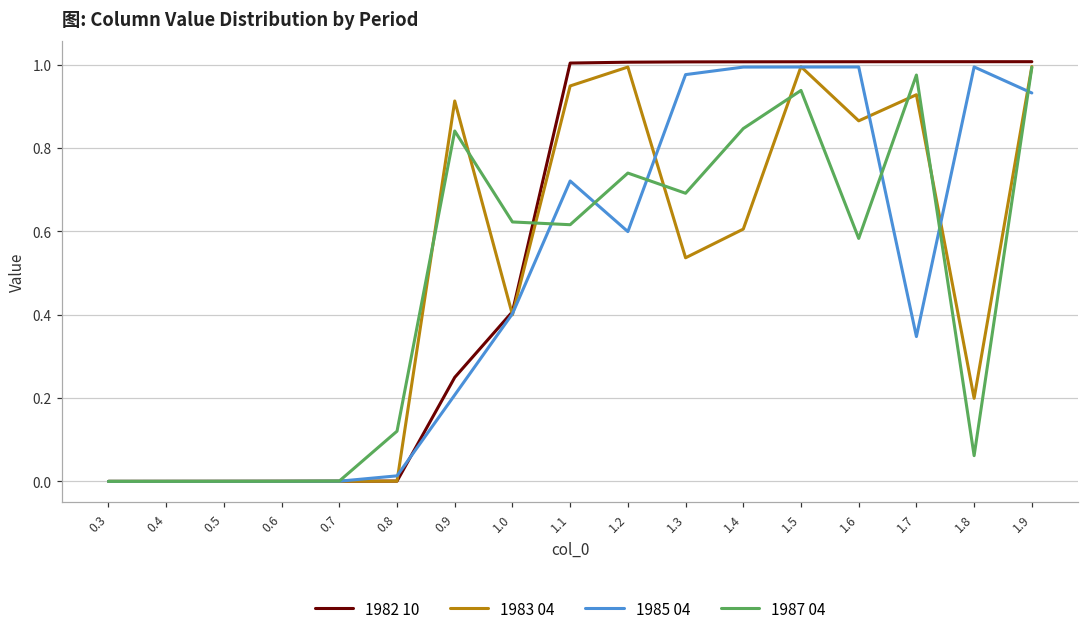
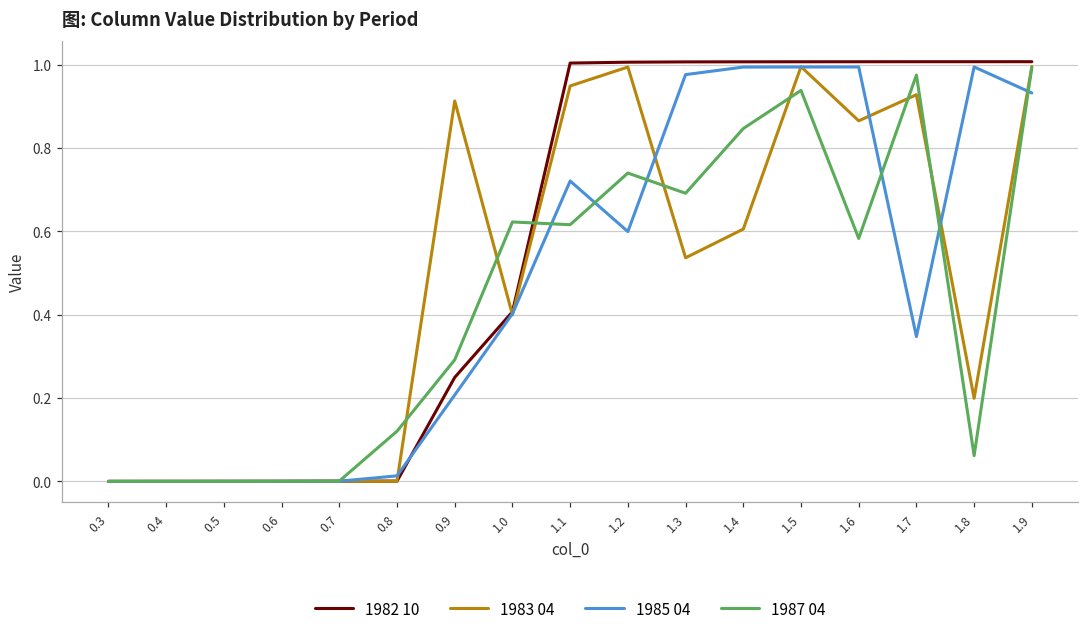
  {
    "1982 10": {
      "0.9": 0.25,
      "1.1": 1.00,
      "1.2": 1.01,
      "1.3": 1.01,
      "1.4": 1.01,
      "1.5": 1.01,
      "1.6": 1.01,
      "1.7": 1.01,
      "1.8": 1.01,
      "1.9": 1.01
    },
    "1983 04": {
      "0.9": 0.91,
      "1.1": 0.95,
      "1.2": 0.99,
      "1.3": 0.54,
      "1.4": 0.61,
      "1.6": 0.86,
      "1.7": 0.93,
      "1.8": 0.20
    },
    "1985 04": {
      "0.8": 0.01,
      "0.9": 0.21,
      "1.1": 0.72,
      "1.2": 0.60,
      "1.3": 0.98,
      "1.4": 0.99,
      "1.6": 0.99,
      "1.7": 0.35,
      "1.8": 0.99,
      "1.9": 0.93
    },
    "1987 04": {
      "0.8": 0.12,
-     "0.9": 0.84,
+     "0.9": 0.29,
      "1.0": 0.62,
      "1.1": 0.62,
      "1.2": 0.74,
      "1.3": 0.69,
      "1.4": 0.85,
      "1.5": 0.94,
      "1.6": 0.58,
      "1.7": 0.97,
      "1.8": 0.06
    }
  }
